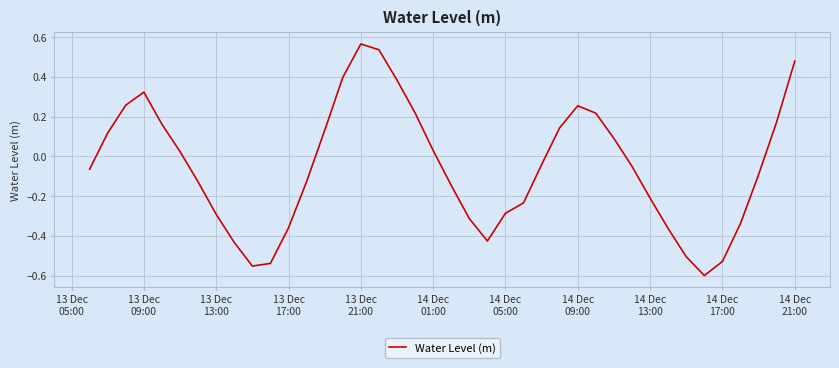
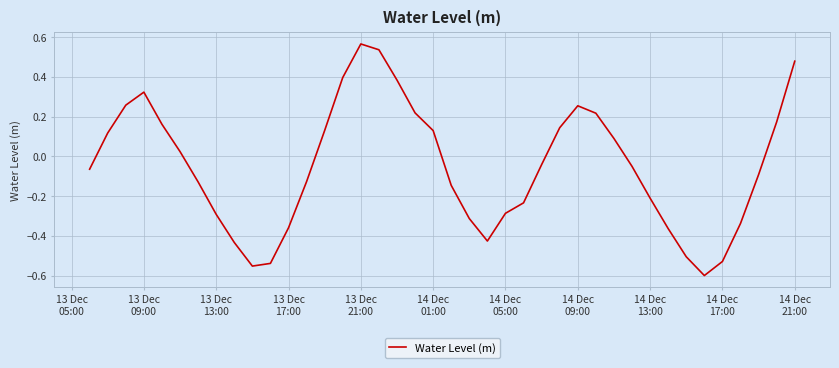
  {
    "13 Dec 09:00": 0.32,
    "13 Dec 13:00": -0.29,
    "13 Dec 17:00": -0.36,
    "13 Dec 21:00": 0.57,
-   "14 Dec 01:00": 0.03,
+   "14 Dec 01:00": 0.13,
    "14 Dec 05:00": -0.29,
    "14 Dec 09:00": 0.25,
    "14 Dec 13:00": -0.21,
    "14 Dec 17:00": -0.53,
    "14 Dec 21:00": 0.48
  }
